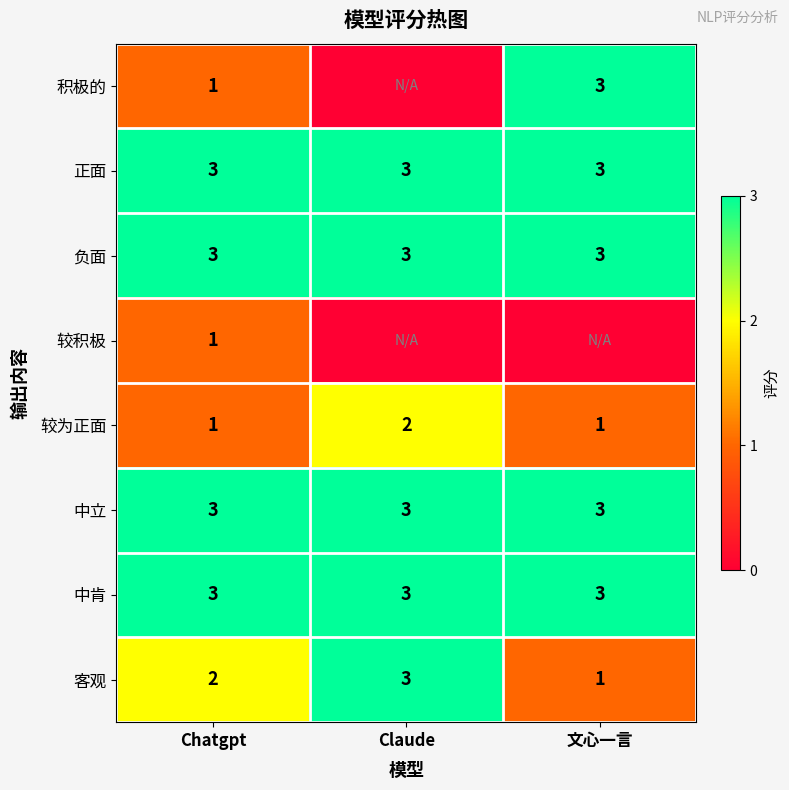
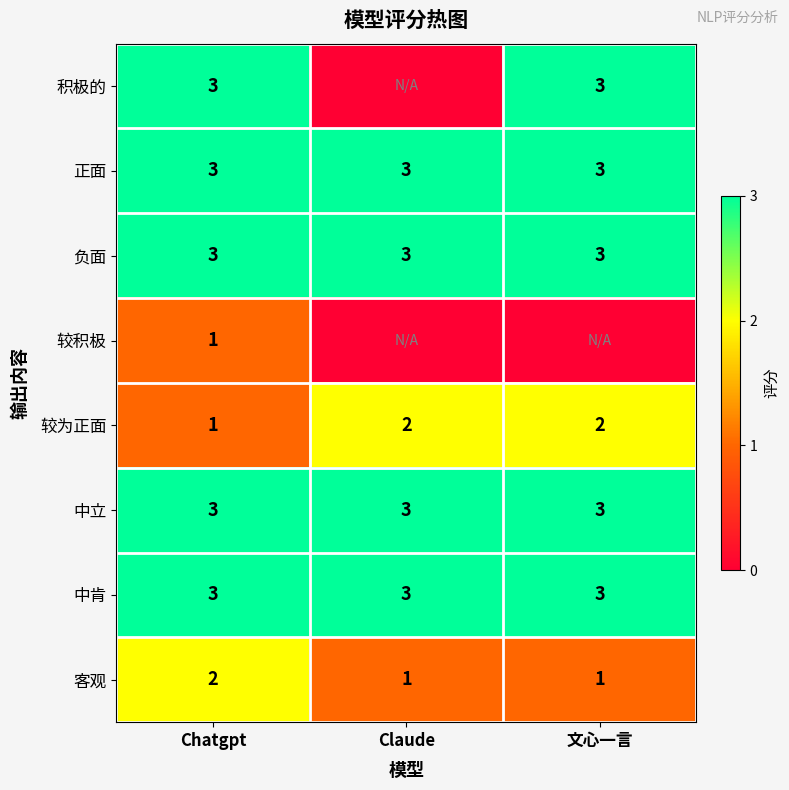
  {
    "积极的": {
-     "Chatgpt": 1,
+     "Chatgpt": 3,
      "文心一言": 3
    },
    "正面": {
      "Chatgpt": 3,
      "Claude": 3,
      "文心一言": 3
    },
    "负面": {
      "Chatgpt": 3,
      "Claude": 3,
      "文心一言": 3
    },
    "较积极": {
      "Chatgpt": 1
    },
    "较为正面": {
      "Chatgpt": 1,
      "Claude": 2,
-     "文心一言": 1
+     "文心一言": 2
    },
    "中立": {
      "Chatgpt": 3,
      "Claude": 3,
      "文心一言": 3
    },
    "中肯": {
      "Chatgpt": 3,
      "Claude": 3,
      "文心一言": 3
    },
    "客观": {
      "Chatgpt": 2,
-     "Claude": 3,
+     "Claude": 1,
      "文心一言": 1
    }
  }
